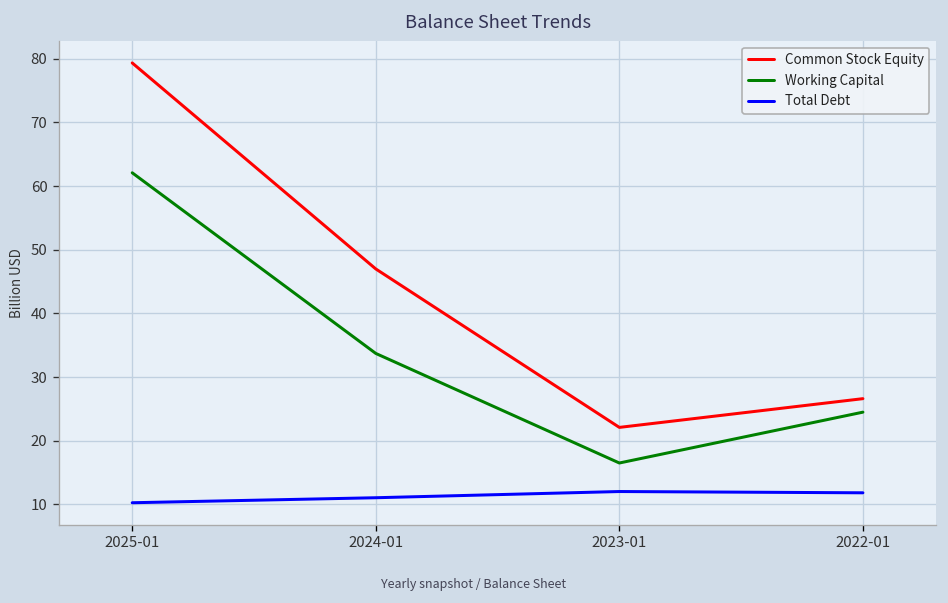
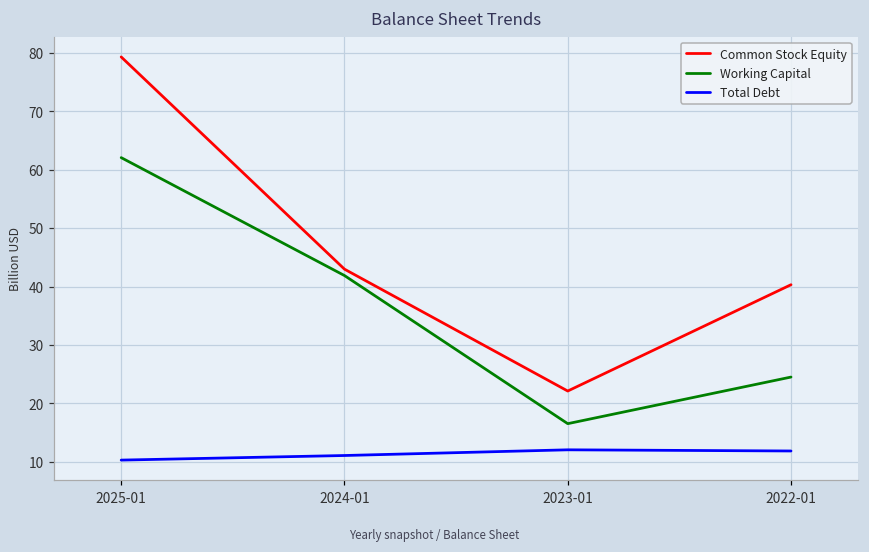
  {
    "Common Stock Equity": {
      "2025-01": 79,
-     "2024-01": 47,
+     "2024-01": 43,
      "2023-01": 22,
-     "2022-01": 27
+     "2022-01": 40
    },
    "Working Capital": {
      "2025-01": 62,
-     "2024-01": 34,
+     "2024-01": 42,
      "2023-01": 17,
      "2022-01": 24
    },
    "Total Debt": {
      "2025-01": 10,
      "2024-01": 11,
      "2023-01": 12,
      "2022-01": 12
    }
  }
